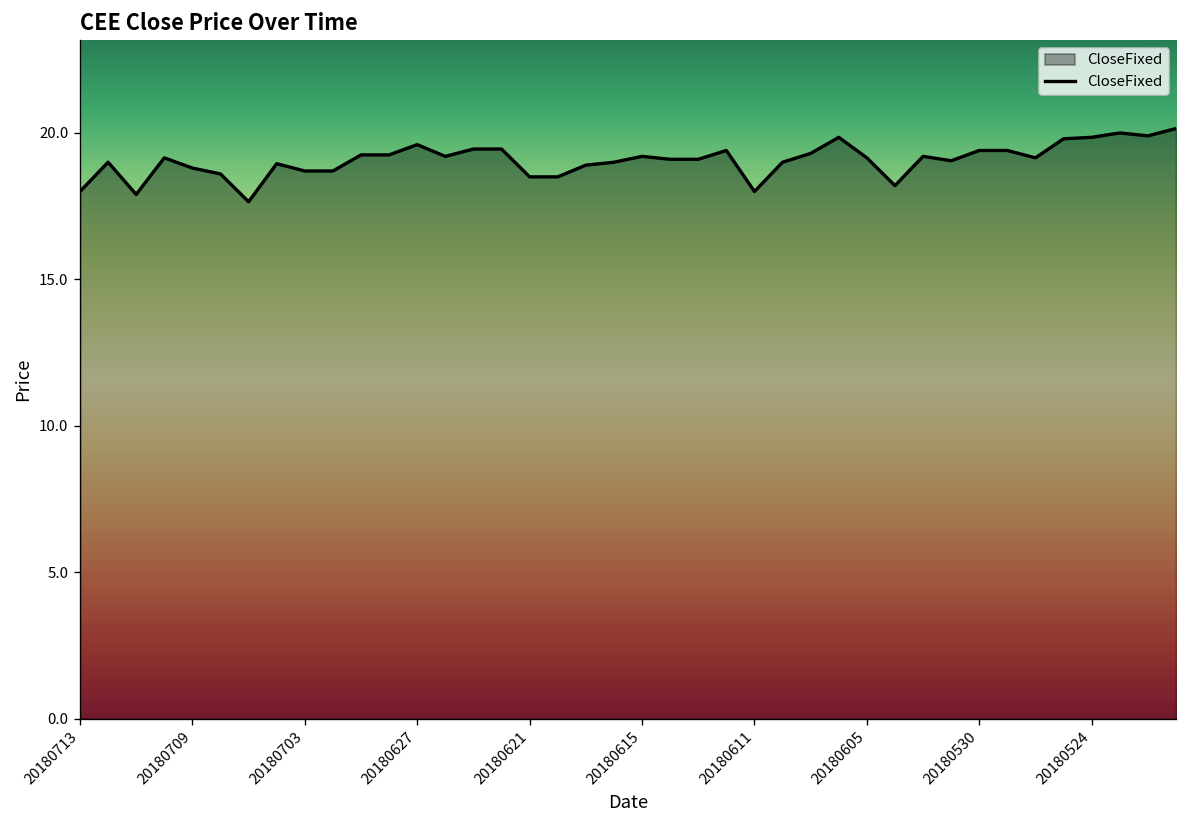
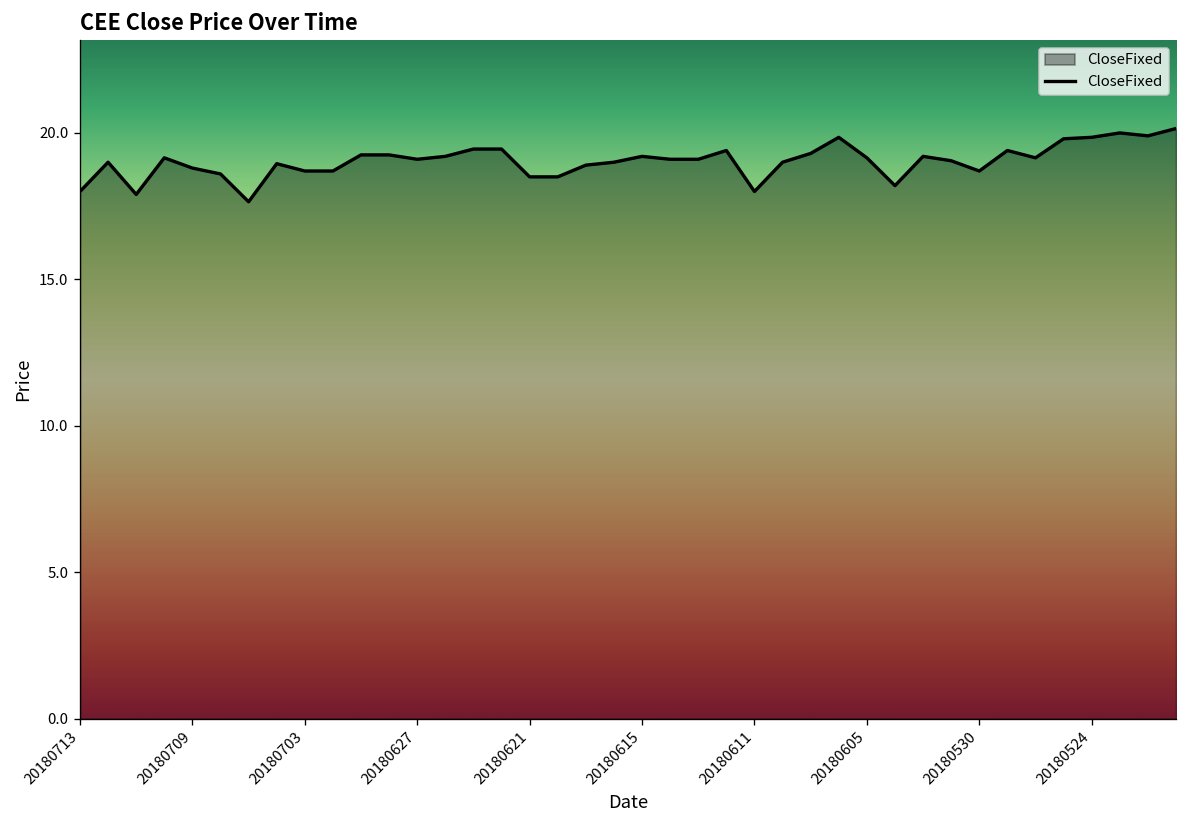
  {
    "20180713": 18.0,
    "20180709": 18.8,
    "20180703": 18.7,
-   "20180627": 19.6,
+   "20180627": 19.1,
    "20180621": 18.5,
    "20180615": 19.2,
    "20180611": 18.0,
    "20180605": 19.2,
-   "20180530": 19.4,
+   "20180530": 18.7,
    "20180524": 19.9
  }
